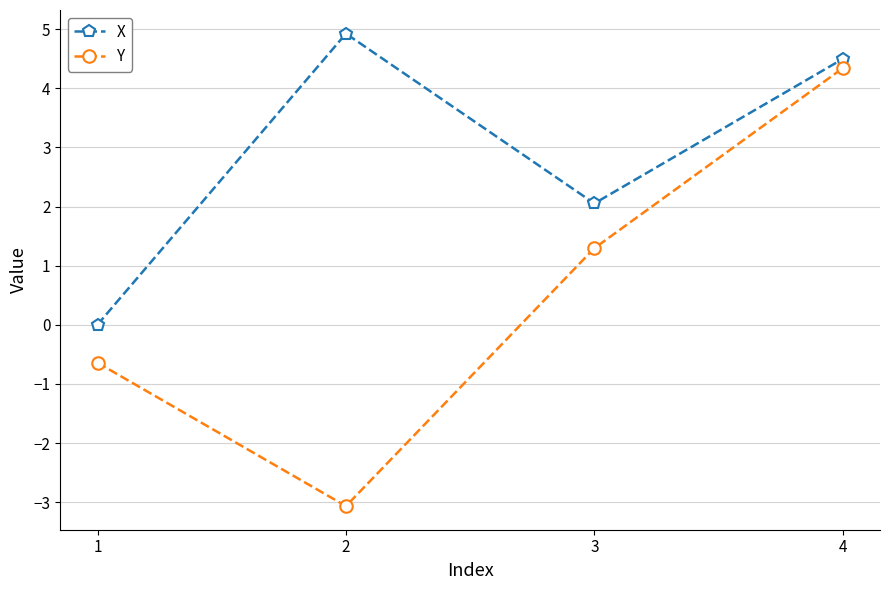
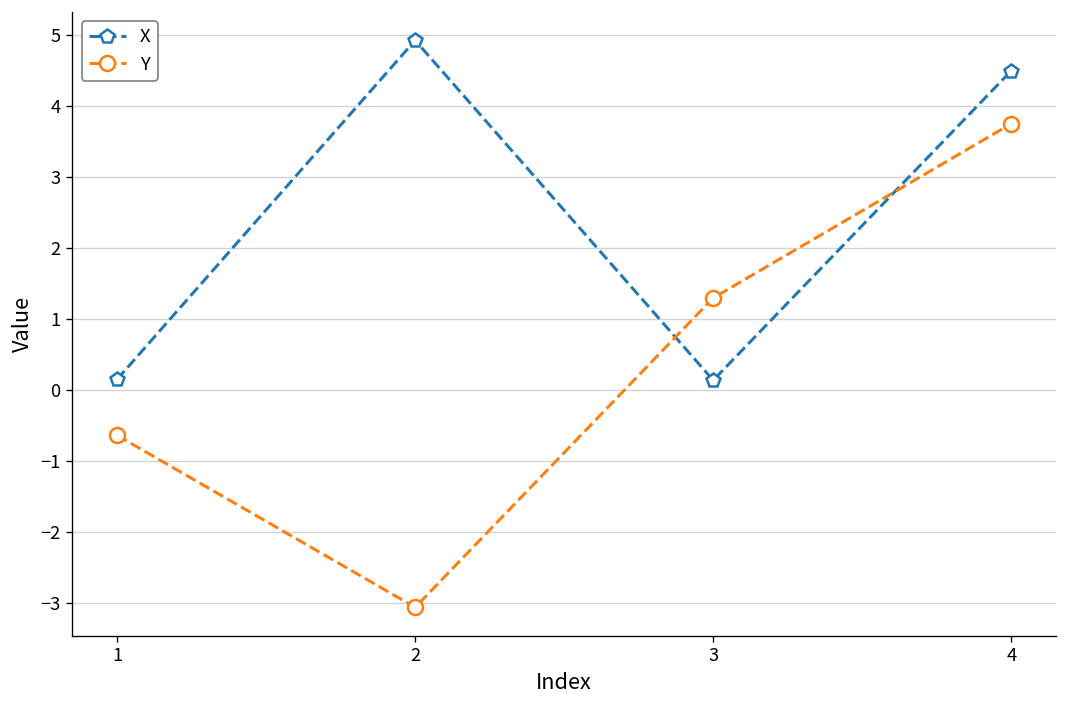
  {
    "X": {
-     "1": 0.0,
+     "1": 0.1,
      "2": 4.9,
-     "3": 2.1,
+     "3": 0.1,
      "4": 4.5
    },
    "Y": {
      "1": -0.6,
      "2": -3.1,
      "3": 1.3,
-     "4": 4.3
+     "4": 3.8
    }
  }
